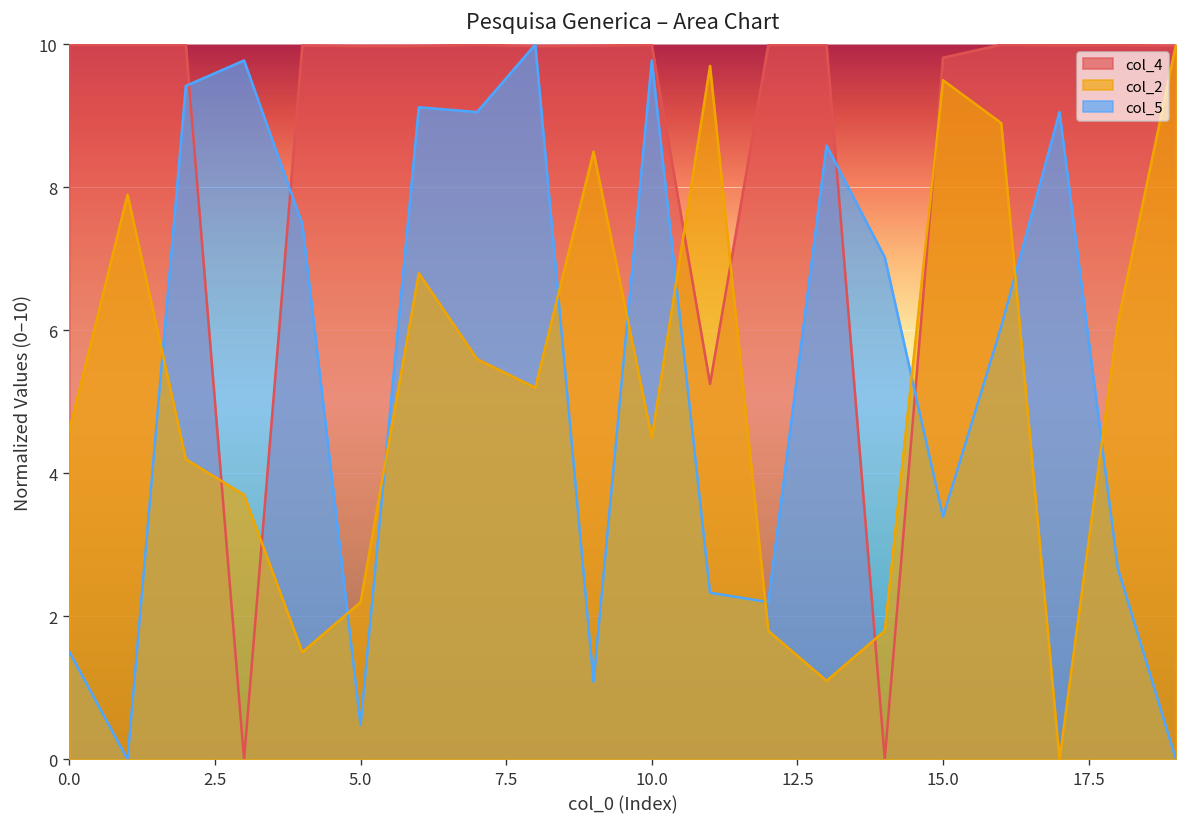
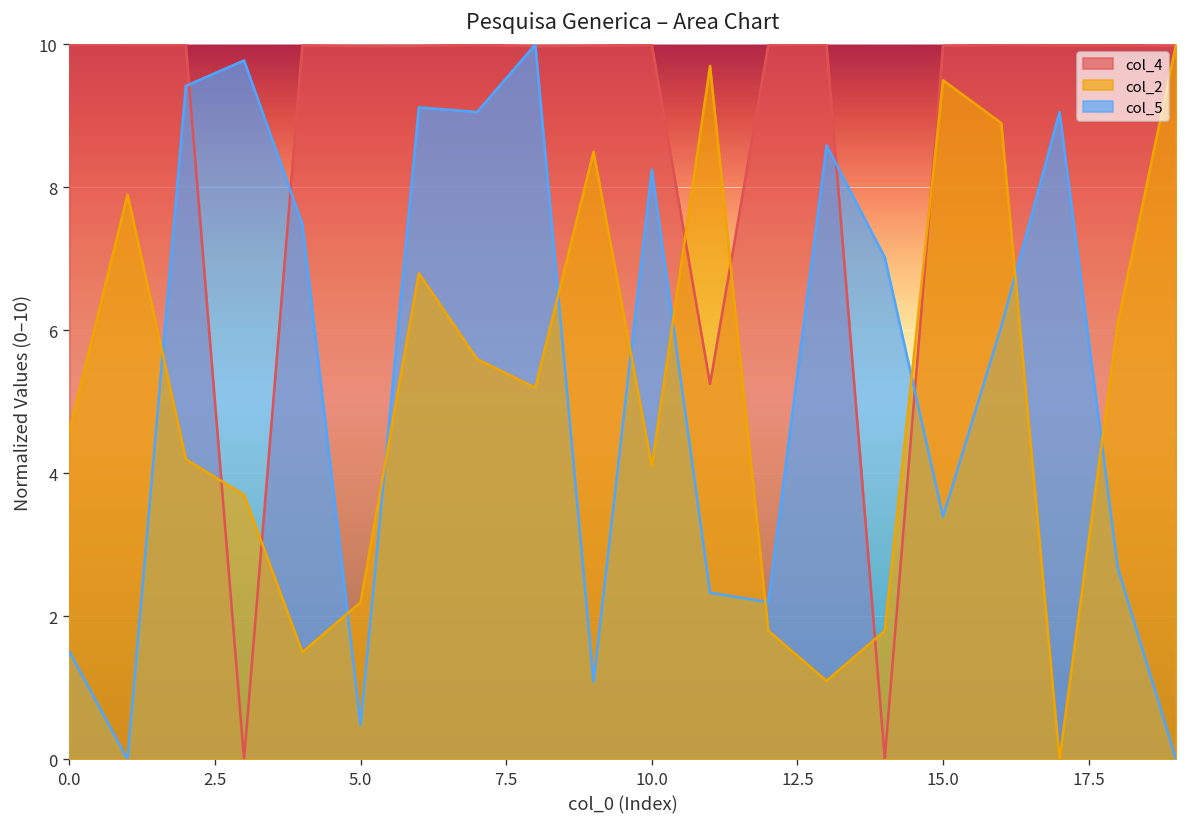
  {
    "col_4": {
      "0.0": 10.0,
      "5.0": 10.0,
      "10.0": 10.0,
-     "15.0": 9.8
+     "15.0": 10.0
    },
    "col_2": {
      "0.0": 4.6,
      "5.0": 2.2,
-     "10.0": 4.5,
+     "10.0": 4.1,
      "15.0": 9.5
    },
    "col_5": {
      "0.0": 1.5,
      "5.0": 0.5,
-     "10.0": 9.8,
+     "10.0": 8.3,
      "15.0": 3.4
    }
  }
